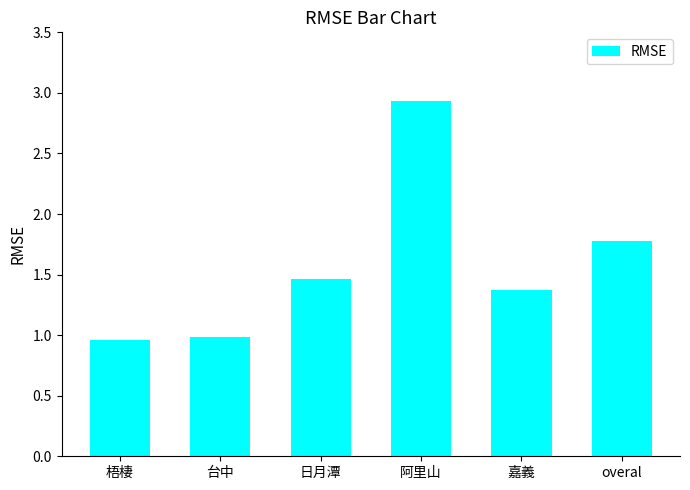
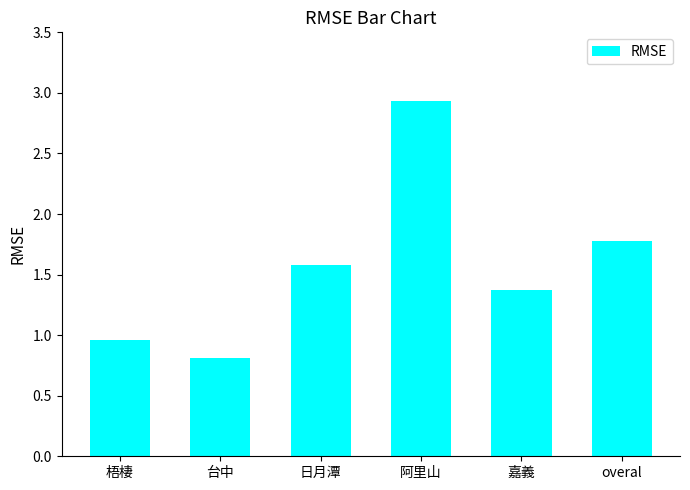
  {
    "梧棲": 0.96,
-   "台中": 0.99,
-   "日月潭": 1.46,
+   "台中": 0.81,
+   "日月潭": 1.58,
    "阿里山": 2.94,
    "嘉義": 1.37,
    "overal": 1.78
  }
